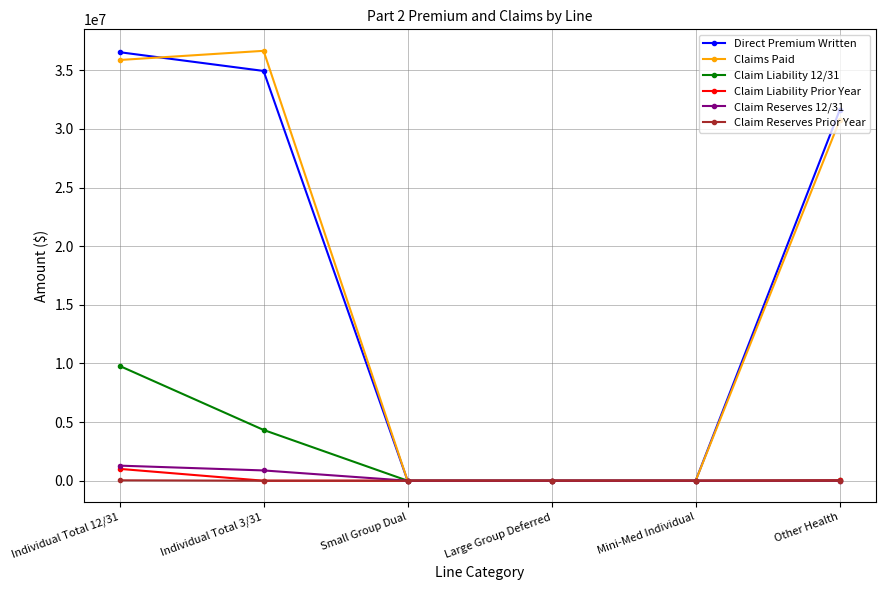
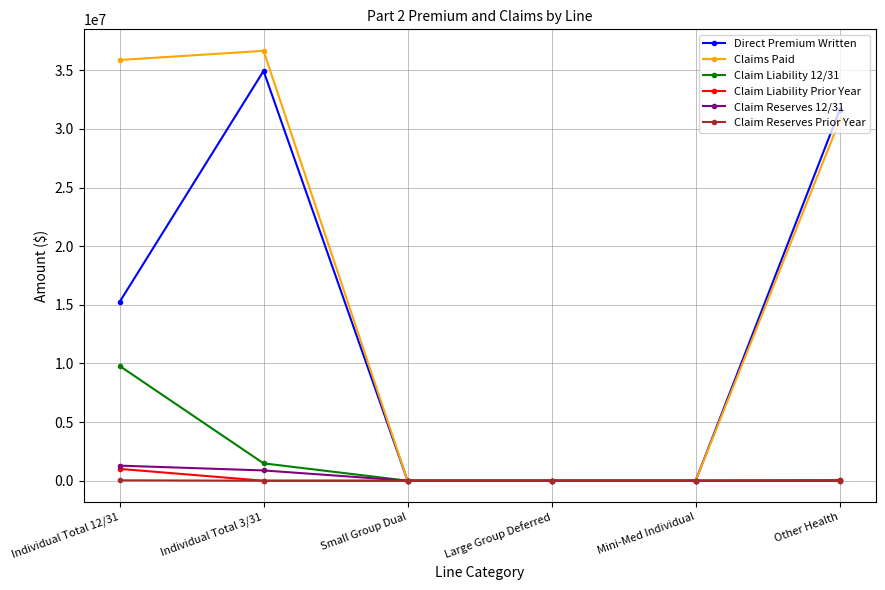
  {
    "Direct Premium Written": {
-     "Individual Total 12/31": 36500000,
+     "Individual Total 12/31": 15200000,
      "Individual Total 3/31": 34900000
    },
    "Claims Paid": {
      "Individual Total 12/31": 35900000,
      "Individual Total 3/31": 36700000
    },
    "Claim Liability 12/31": {
      "Individual Total 12/31": 9800000,
-     "Individual Total 3/31": 4300000
+     "Individual Total 3/31": 1500000
    },
    "Claim Liability Prior Year": {
      "Individual Total 12/31": 1000000
    },
    "Claim Reserves 12/31": {
      "Individual Total 12/31": 1300000,
      "Individual Total 3/31": 900000
    },
    "Claim Reserves Prior Year": {
      "Individual Total 12/31": 0
    }
  }
